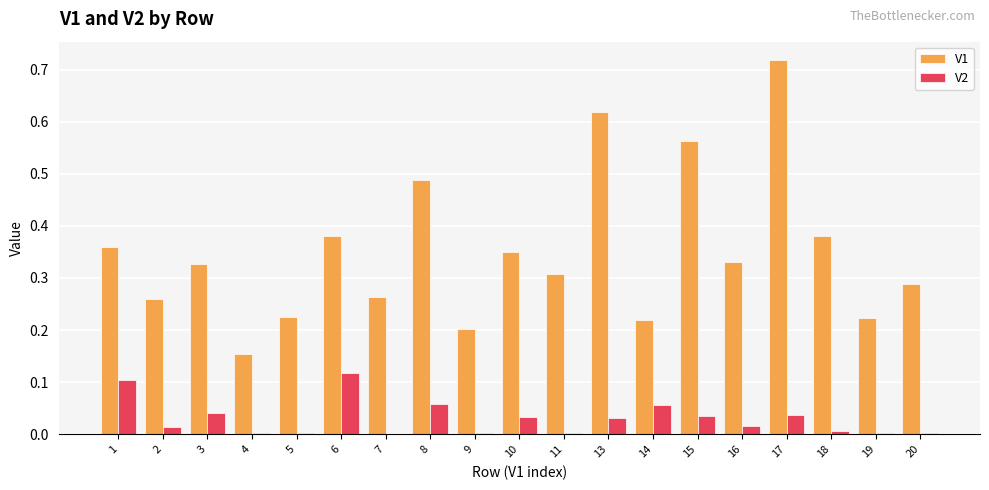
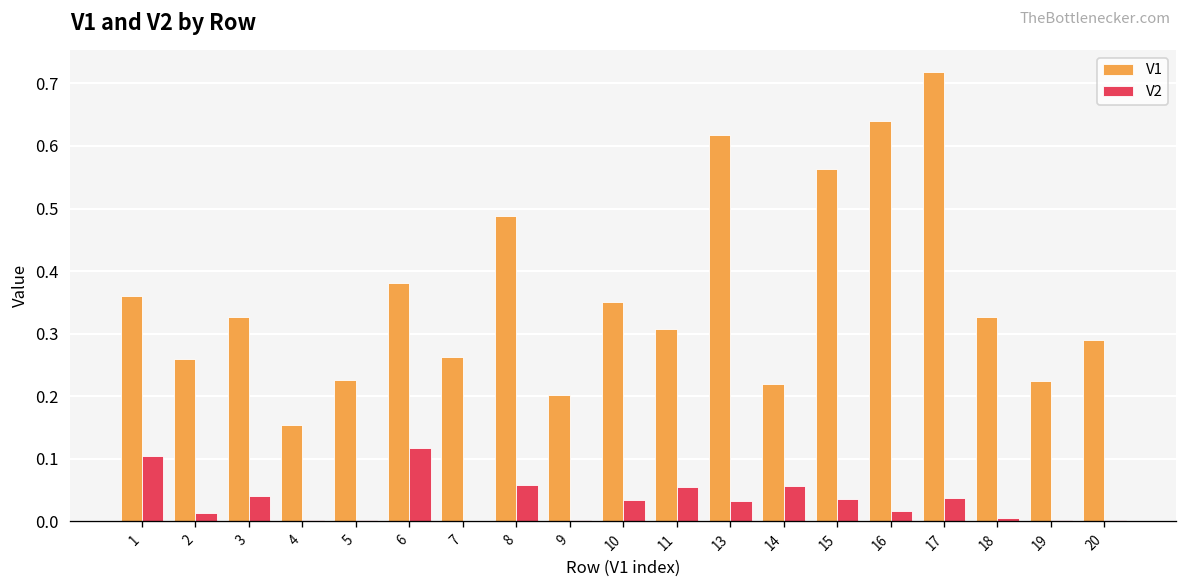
  {
    "V1": {
      "1": 0.36,
      "2": 0.26,
      "3": 0.33,
      "4": 0.15,
      "5": 0.23,
      "6": 0.38,
      "7": 0.26,
      "8": 0.49,
      "9": 0.20,
      "10": 0.35,
      "11": 0.31,
      "13": 0.62,
      "14": 0.22,
      "15": 0.56,
-     "16": 0.33,
+     "16": 0.64,
      "17": 0.72,
-     "18": 0.38,
+     "18": 0.33,
      "19": 0.22,
      "20": 0.29
    },
    "V2": {
      "1": 0.10,
      "2": 0.01,
      "3": 0.04,
      "6": 0.12,
      "8": 0.06,
      "10": 0.03,
-     "11": 0.00,
+     "11": 0.05,
      "13": 0.03,
      "14": 0.06,
      "15": 0.03,
      "16": 0.02,
      "17": 0.04,
      "18": 0.01
    }
  }
